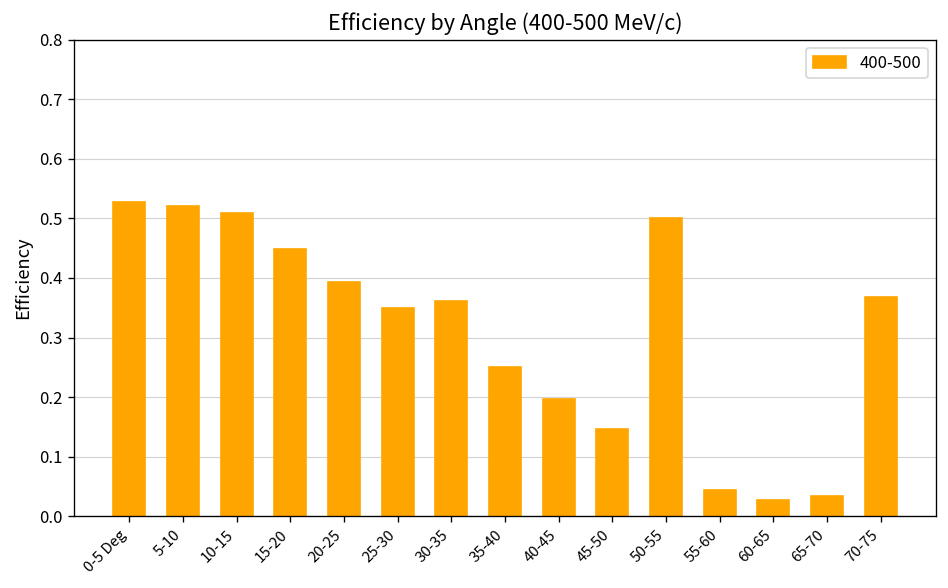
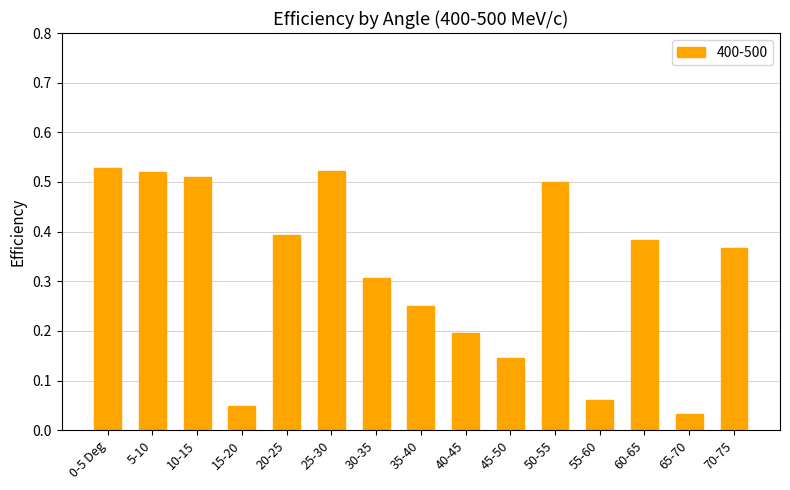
  {
    "0-5 Deg": 0.53,
    "5-10": 0.52,
    "10-15": 0.51,
-   "15-20": 0.45,
+   "15-20": 0.05,
    "20-25": 0.39,
-   "25-30": 0.35,
-   "30-35": 0.36,
+   "25-30": 0.52,
+   "30-35": 0.31,
    "35-40": 0.25,
    "40-45": 0.20,
    "45-50": 0.15,
    "50-55": 0.50,
-   "55-60": 0.04,
-   "60-65": 0.03,
+   "55-60": 0.06,
+   "60-65": 0.38,
    "65-70": 0.03,
    "70-75": 0.37
  }
